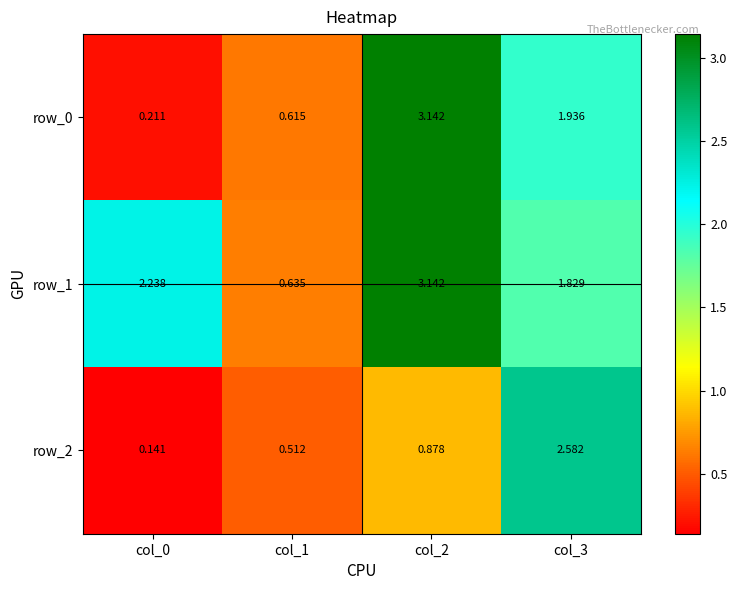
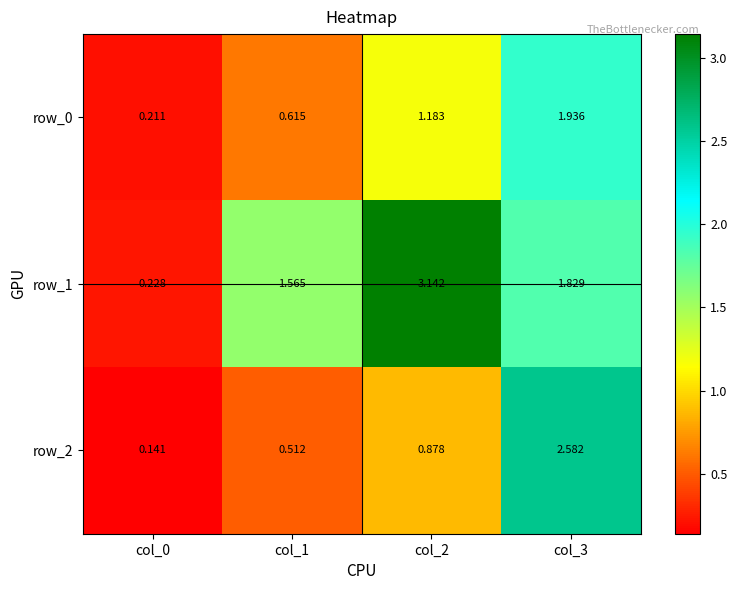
  {
    "row_0": {
      "col_0": 0.211,
      "col_1": 0.615,
-     "col_2": 3.142,
+     "col_2": 1.183,
      "col_3": 1.936
    },
    "row_1": {
-     "col_0": 2.238,
-     "col_1": 0.635,
+     "col_0": 0.228,
+     "col_1": 1.565,
      "col_2": 3.142,
      "col_3": 1.829
    },
    "row_2": {
      "col_0": 0.141,
      "col_1": 0.512,
      "col_2": 0.878,
      "col_3": 2.582
    }
  }
